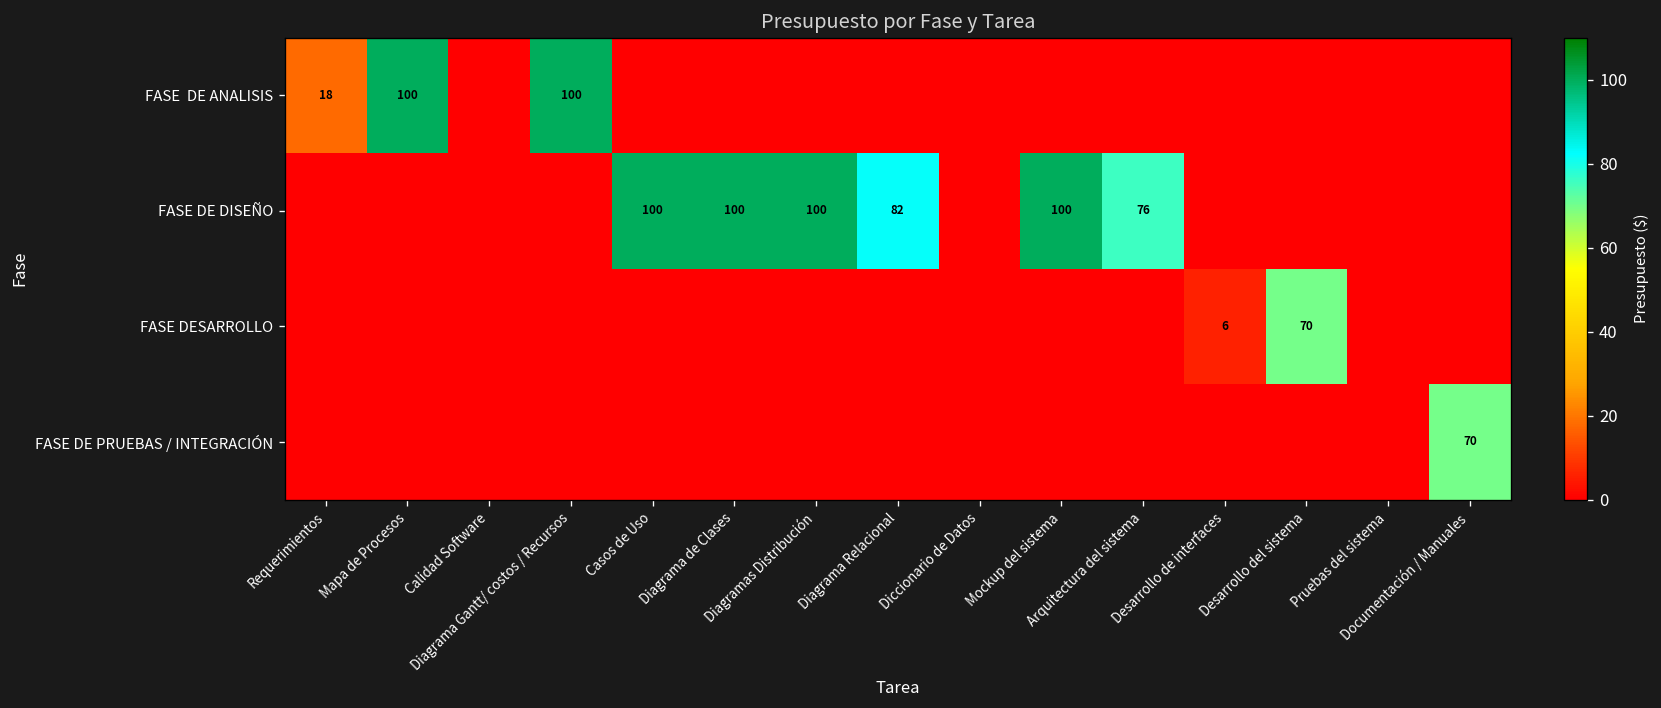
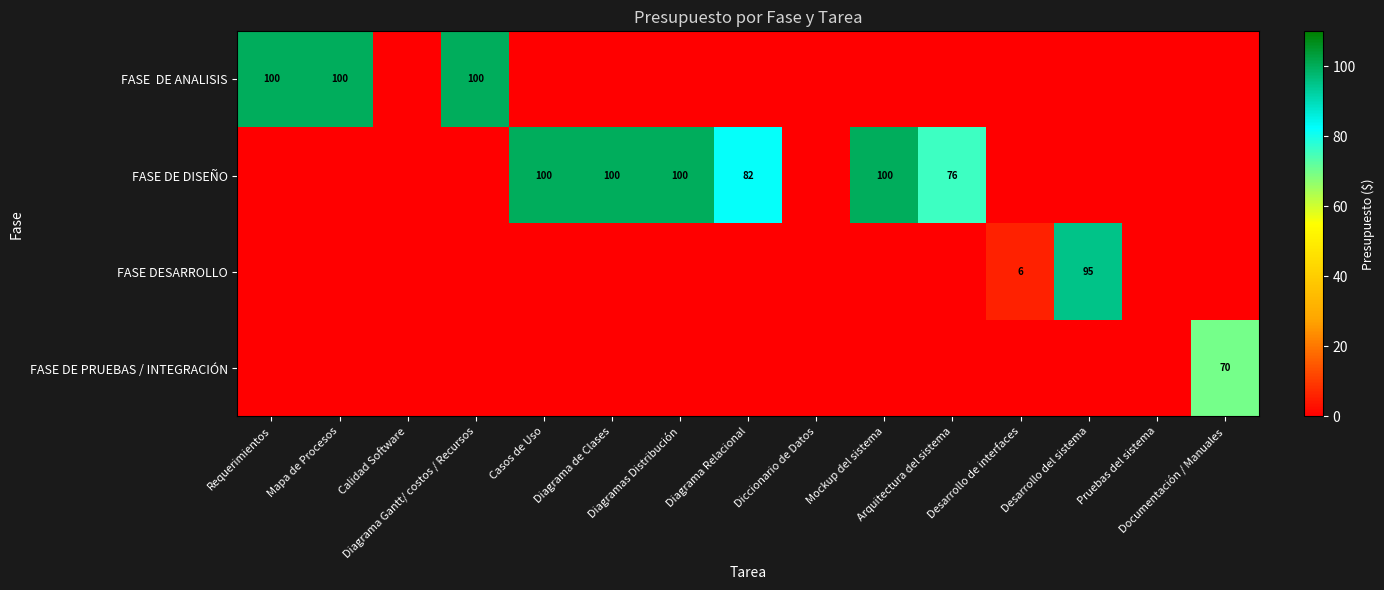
  {
    "FASE DE ANALISIS": {
-     "Requerimientos": 18,
+     "Requerimientos": 100,
      "Mapa de Procesos": 100,
      "Diagrama Gantt/ costos / Recursos": 100
    },
    "FASE DE DISEÑO": {
      "Casos de Uso": 100,
      "Diagrama de Clases": 100,
      "Diagramas Distribución": 100,
      "Diagrama Relacional": 82,
      "Mockup del sistema": 100,
      "Arquitectura del sistema": 76
    },
    "FASE DESARROLLO": {
      "Desarrollo de interfaces": 6,
-     "Desarrollo del sistema": 70
+     "Desarrollo del sistema": 95
    },
    "FASE DE PRUEBAS / INTEGRACIÓN": {
      "Documentación / Manuales": 70
    }
  }
